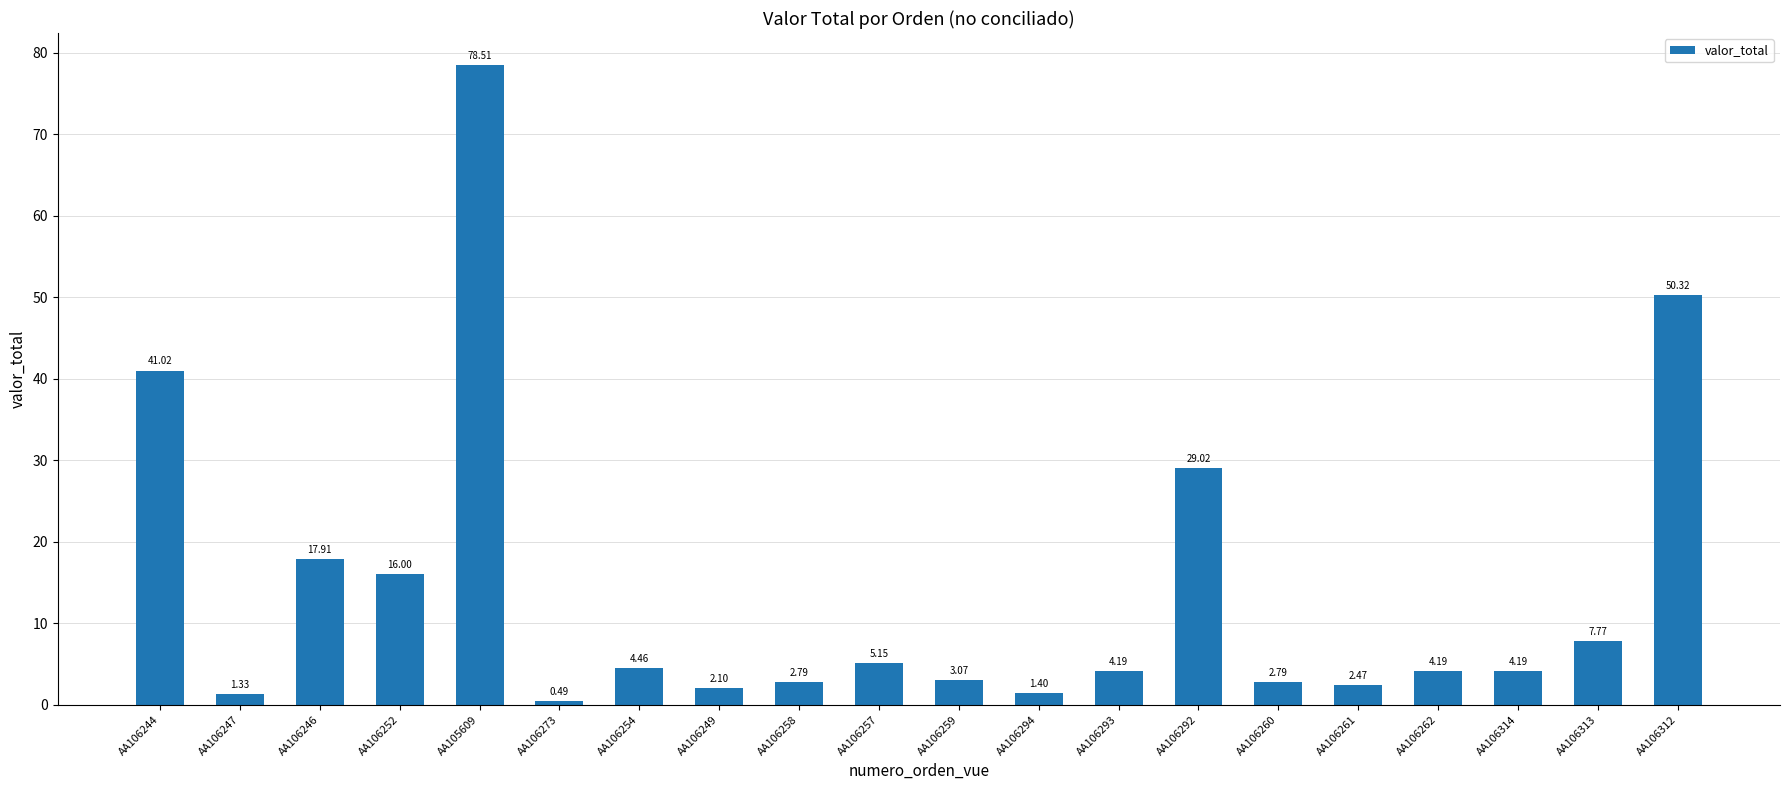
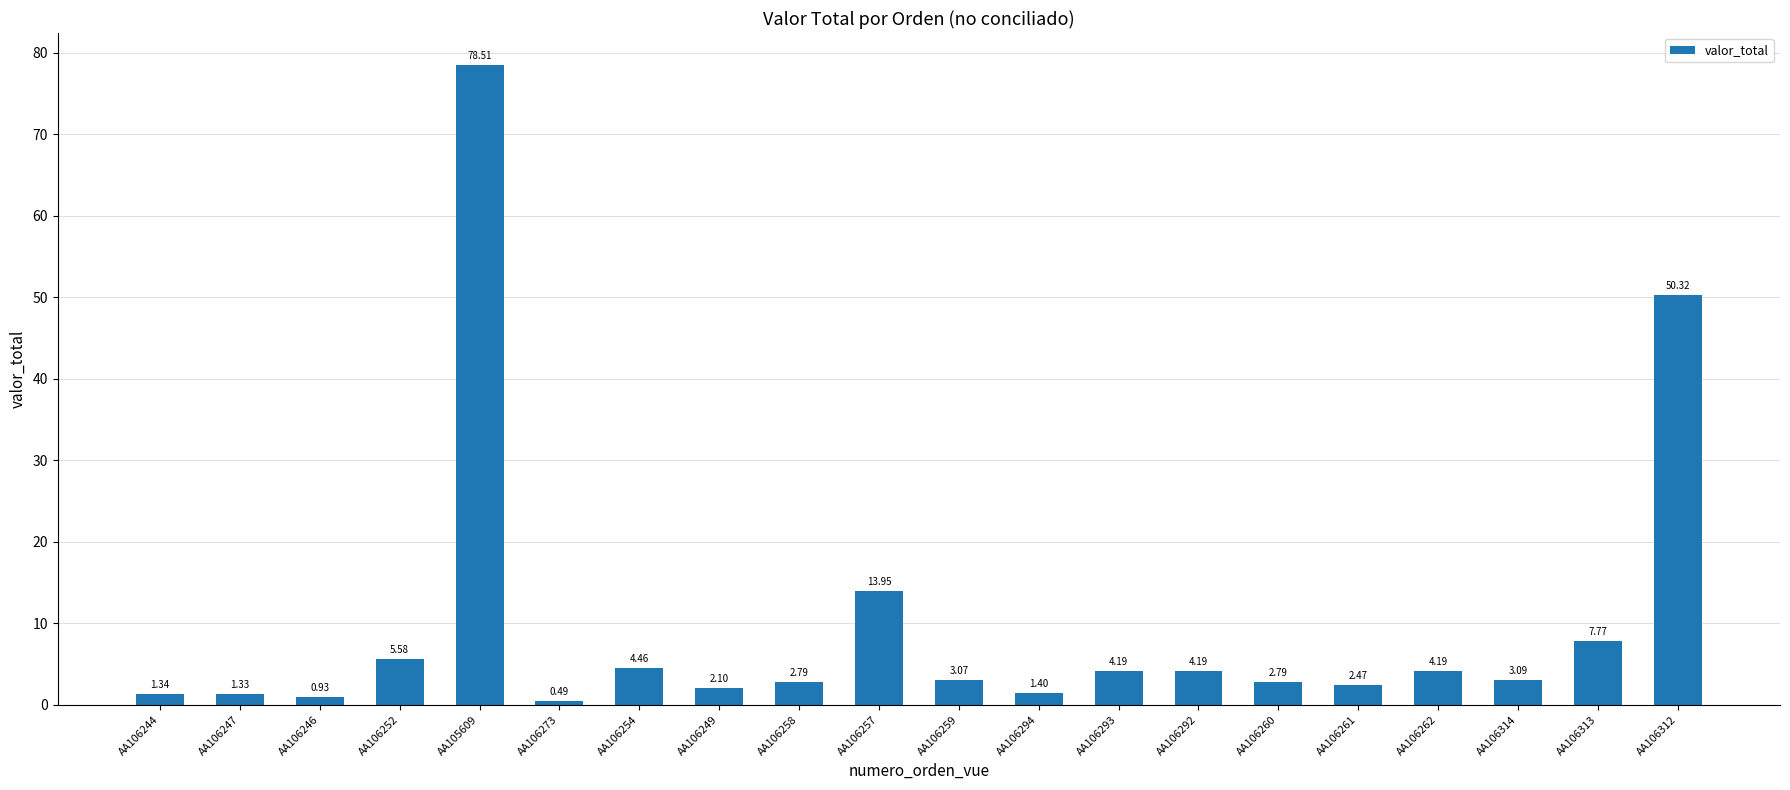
  {
-   "AA106244": 41.02,
+   "AA106244": 1.34,
    "AA106247": 1.33,
-   "AA106246": 17.91,
-   "AA106252": 16.00,
+   "AA106246": 0.93,
+   "AA106252": 5.58,
    "AA105609": 78.51,
    "AA106273": 0.49,
    "AA106254": 4.46,
    "AA106249": 2.10,
    "AA106258": 2.79,
-   "AA106257": 5.15,
+   "AA106257": 13.95,
    "AA106259": 3.07,
    "AA106294": 1.40,
    "AA106293": 4.19,
-   "AA106292": 29.02,
+   "AA106292": 4.19,
    "AA106260": 2.79,
    "AA106261": 2.47,
    "AA106262": 4.19,
-   "AA106314": 4.19,
+   "AA106314": 3.09,
    "AA106313": 7.77,
    "AA106312": 50.32
  }
